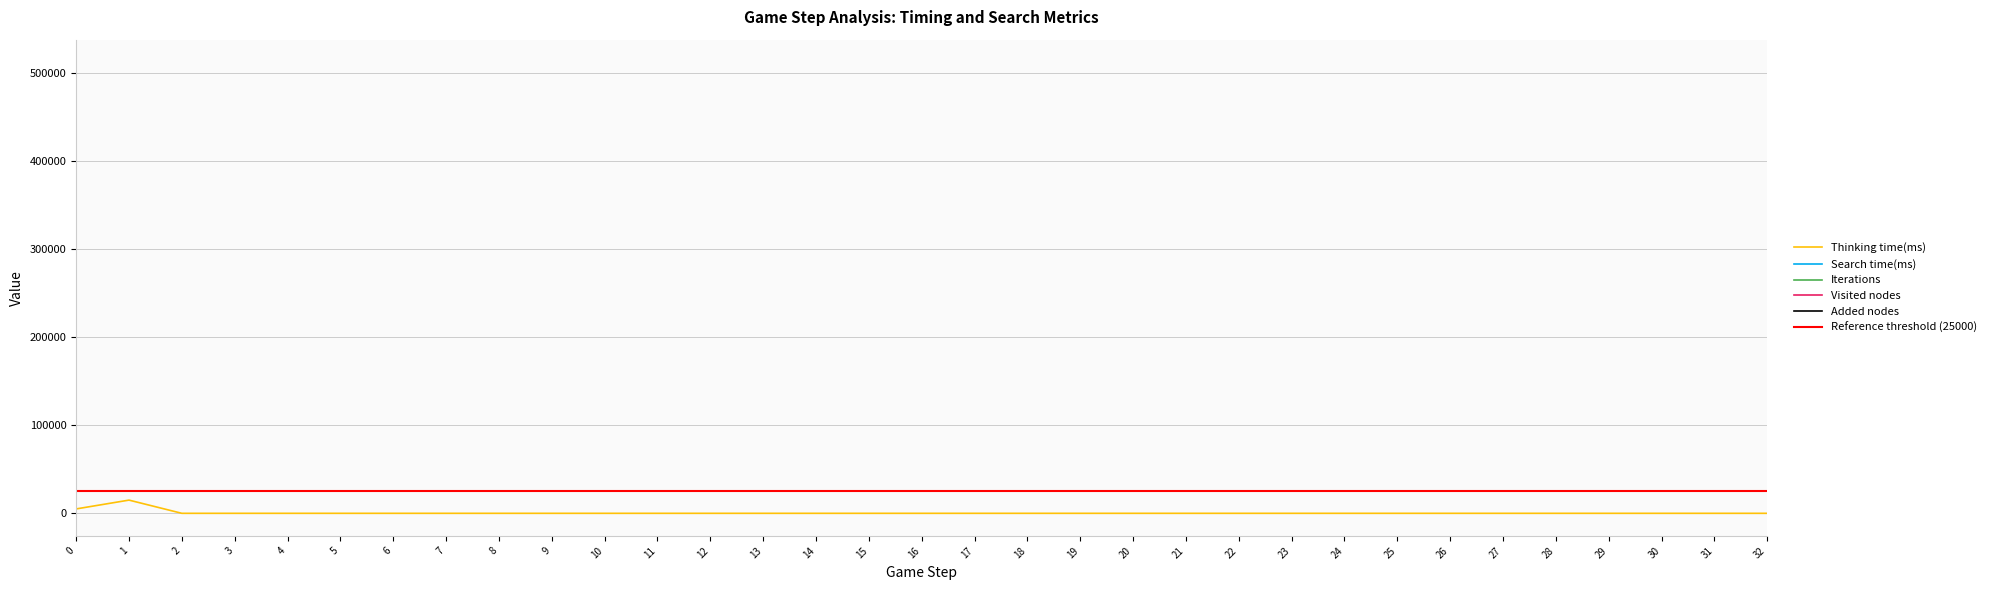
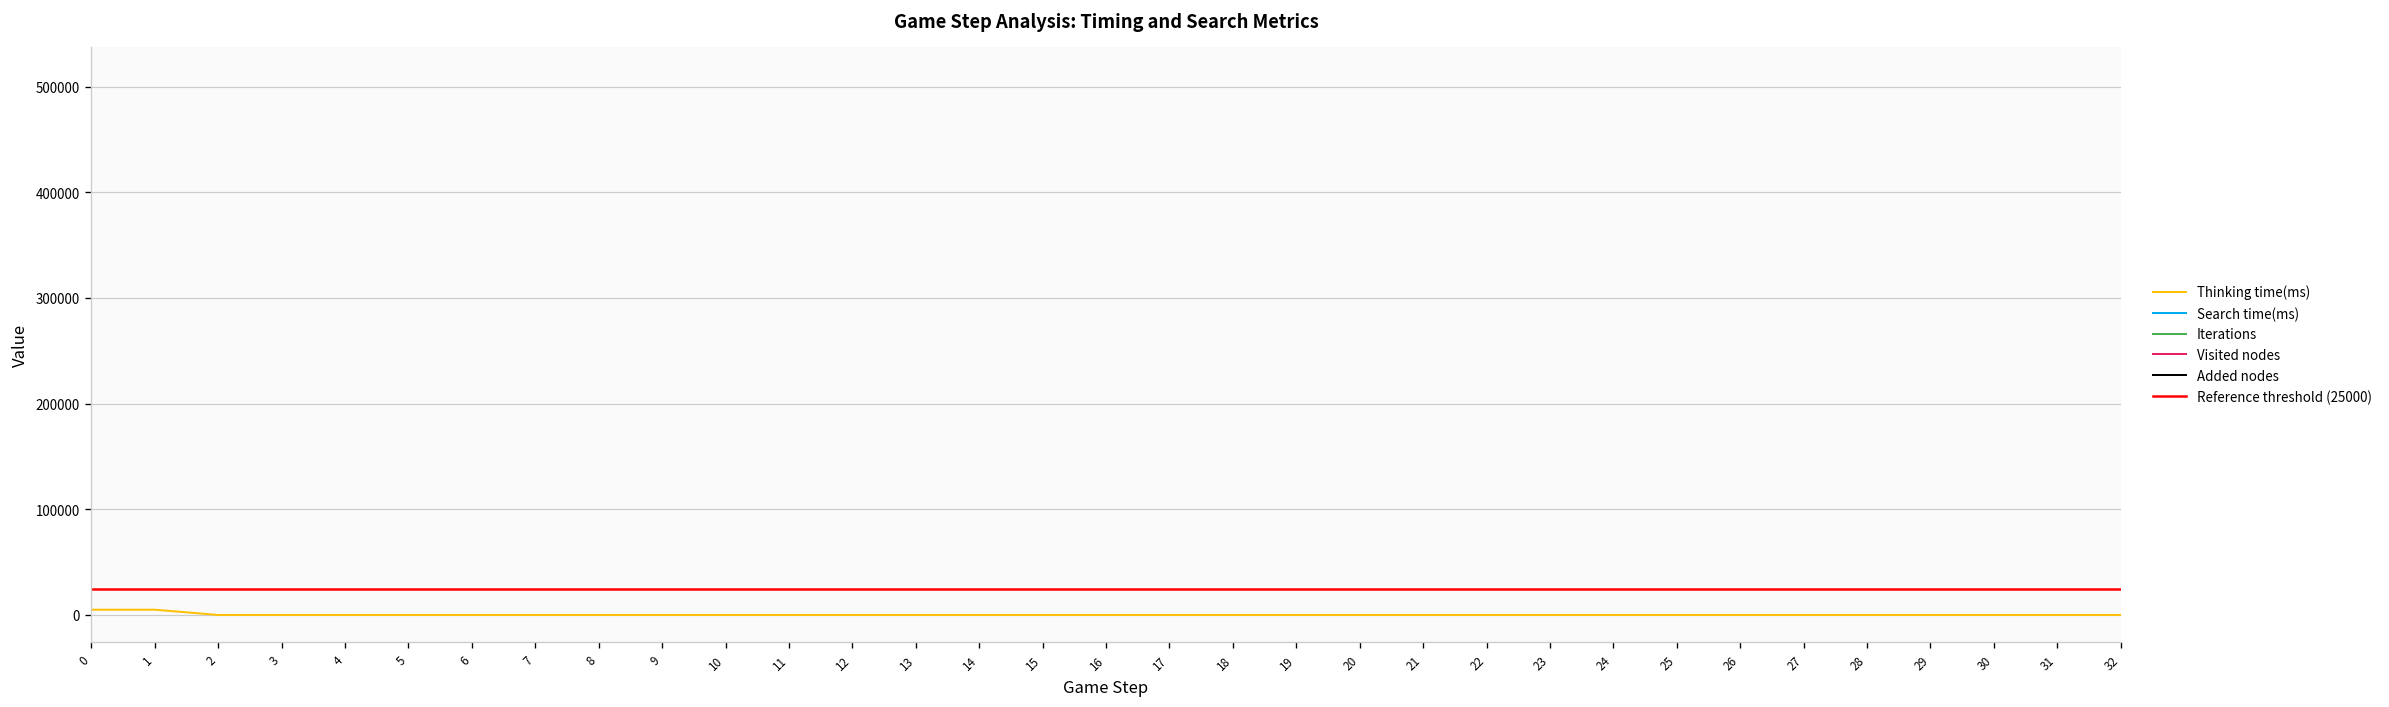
  {
    "Thinking time(ms)": {
-     "1": 10000,
+     "1": 0,
      "2": 0,
      "3": 0,
      "4": 0,
      "5": 0,
      "6": 0,
      "7": 0,
      "8": 0,
      "9": 0,
      "10": 0,
      "11": 0,
      "12": 0,
      "13": 0,
      "14": 0,
      "15": 0,
      "16": 0,
      "17": 0,
      "18": 0,
      "19": 0,
      "20": 0,
      "21": 0,
      "22": 0,
      "23": 0,
      "24": 0,
      "25": 0,
      "26": 0,
      "27": 0,
      "28": 0,
      "29": 0,
      "30": 0,
      "31": 0,
      "32": 0
    },
    "Visited nodes": {
      "0": 510000
    }
  }
